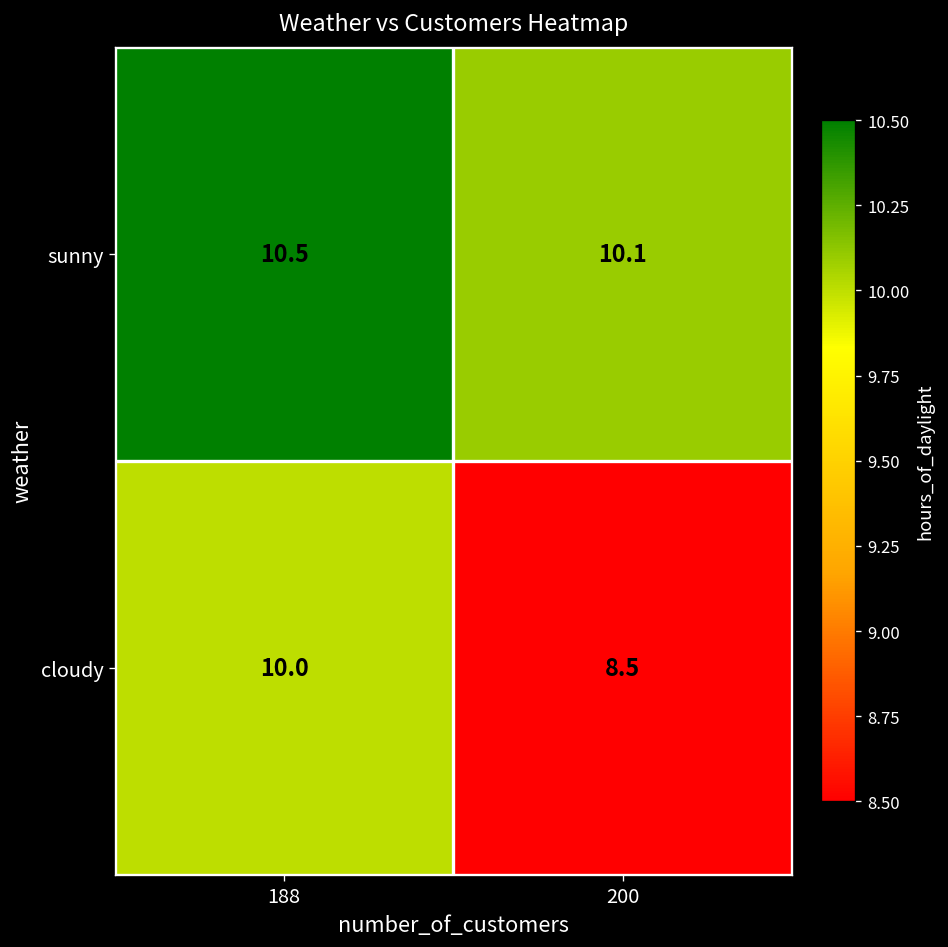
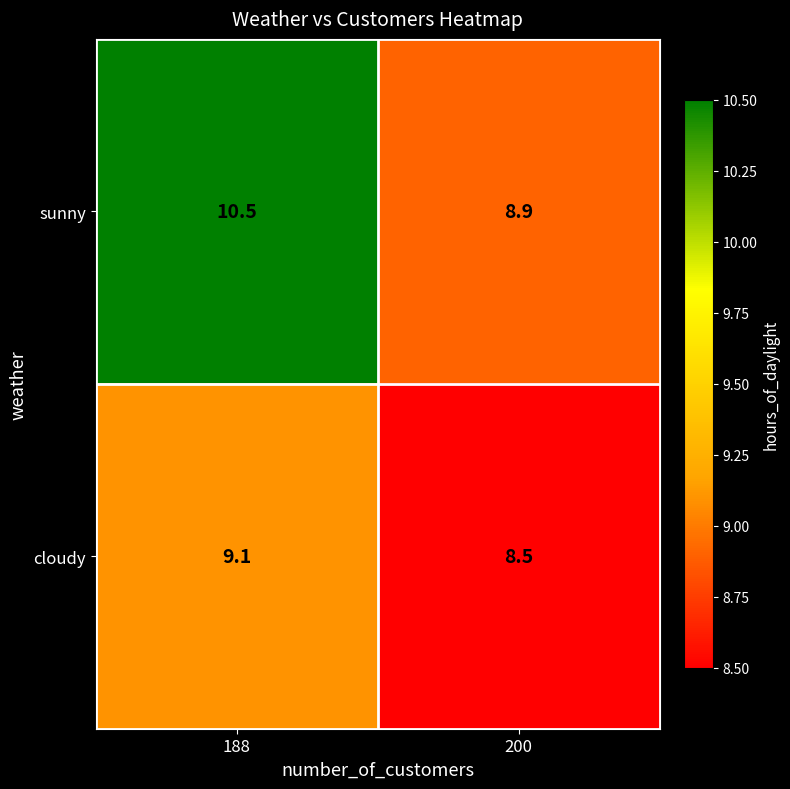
  {
    "sunny": {
      "188": 10.5,
-     "200": 10.1
+     "200": 8.9
    },
    "cloudy": {
-     "188": 10.0,
+     "188": 9.1,
      "200": 8.5
    }
  }
